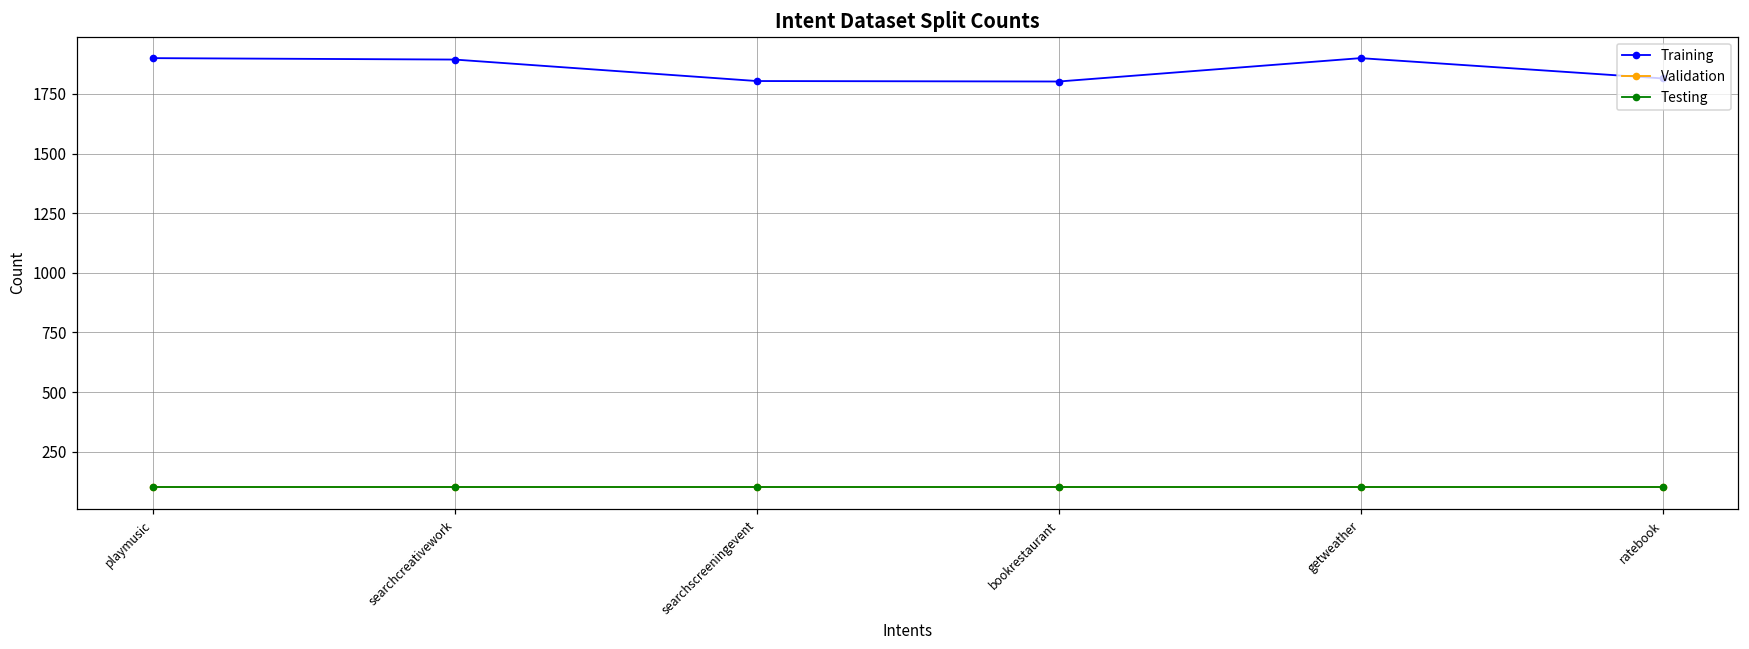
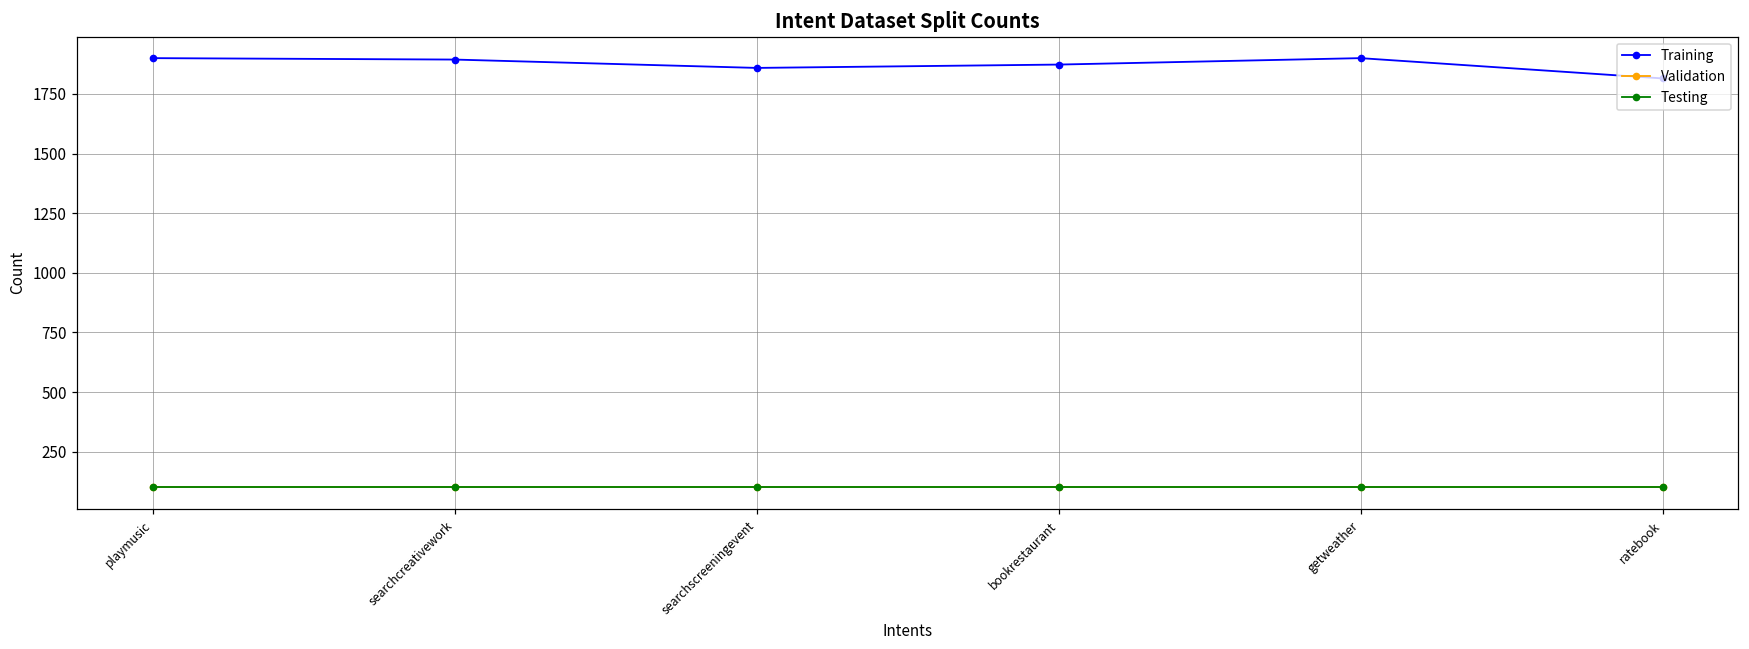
  {
    "Training": {
      "playmusic": 1900,
      "searchcreativework": 1890,
-     "searchscreeningevent": 1800,
-     "bookrestaurant": 1800,
+     "searchscreeningevent": 1860,
+     "bookrestaurant": 1870,
      "getweather": 1900
    },
    "Testing": {
      "playmusic": 100,
      "searchcreativework": 100,
      "searchscreeningevent": 100,
      "bookrestaurant": 100,
      "getweather": 100,
      "ratebook": 100
    }
  }
